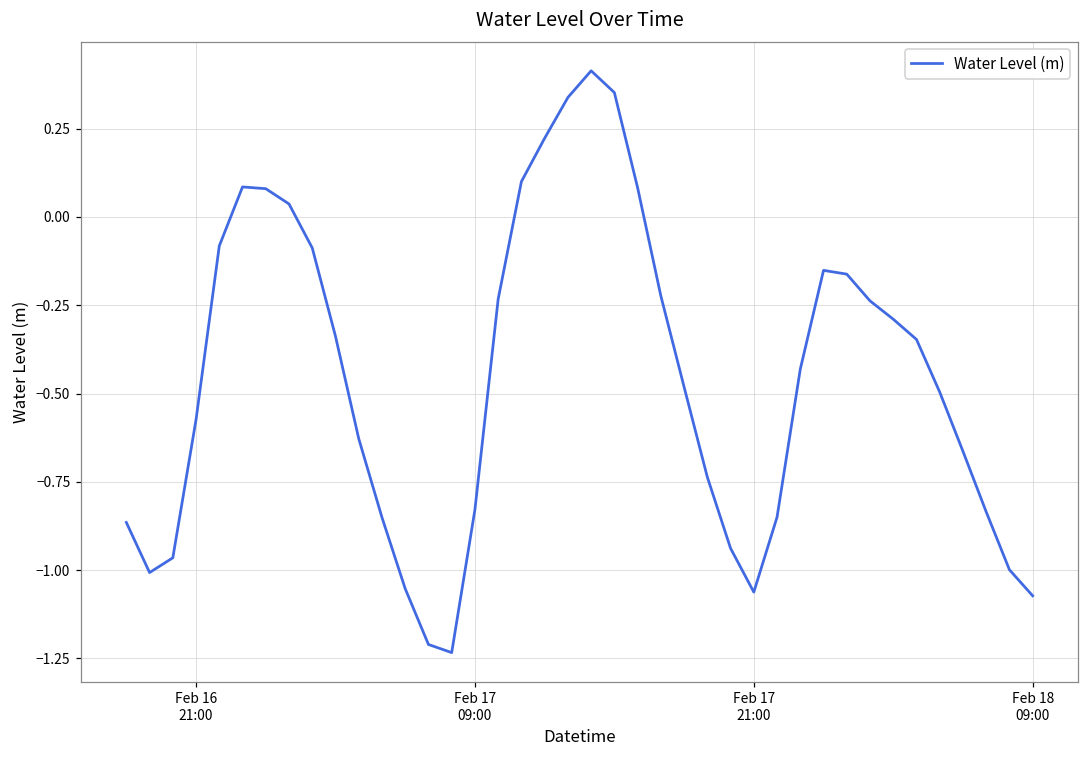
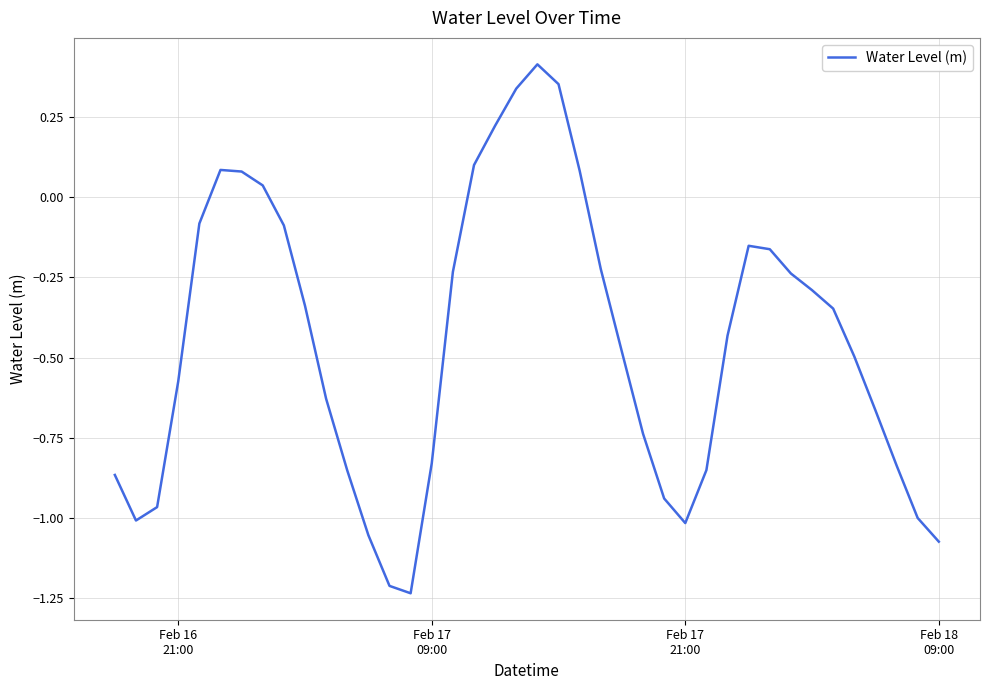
  {
    "Feb 16 21:00": -0.57,
    "Feb 17 09:00": -0.83,
-   "Feb 17 21:00": -1.06,
+   "Feb 17 21:00": -1.02,
    "Feb 18 09:00": -1.07
  }
